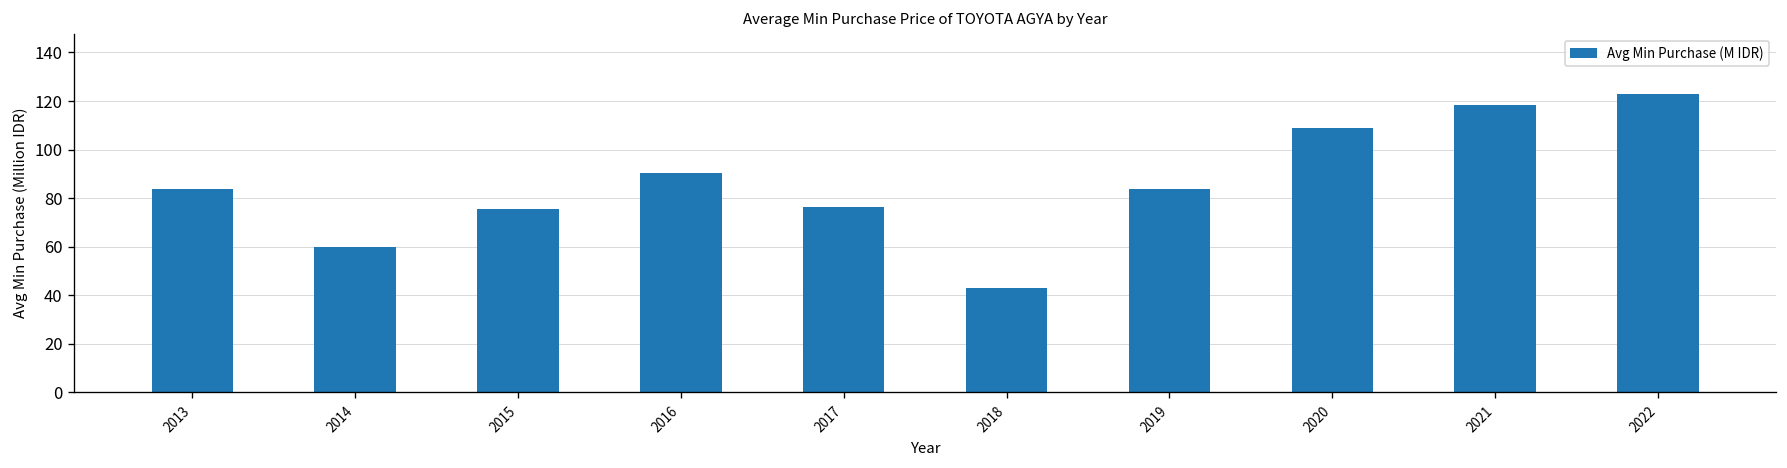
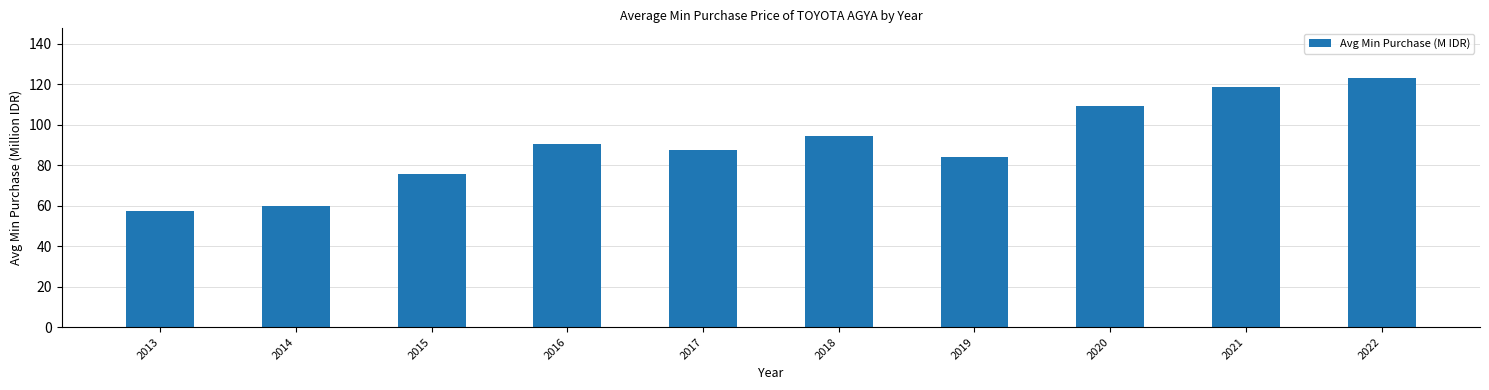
  {
-   "2013": 84,
+   "2013": 58,
    "2014": 60,
    "2015": 75,
    "2016": 90,
-   "2017": 76,
-   "2018": 43,
+   "2017": 87,
+   "2018": 94,
    "2019": 84,
    "2020": 109,
    "2021": 119,
    "2022": 123
  }
